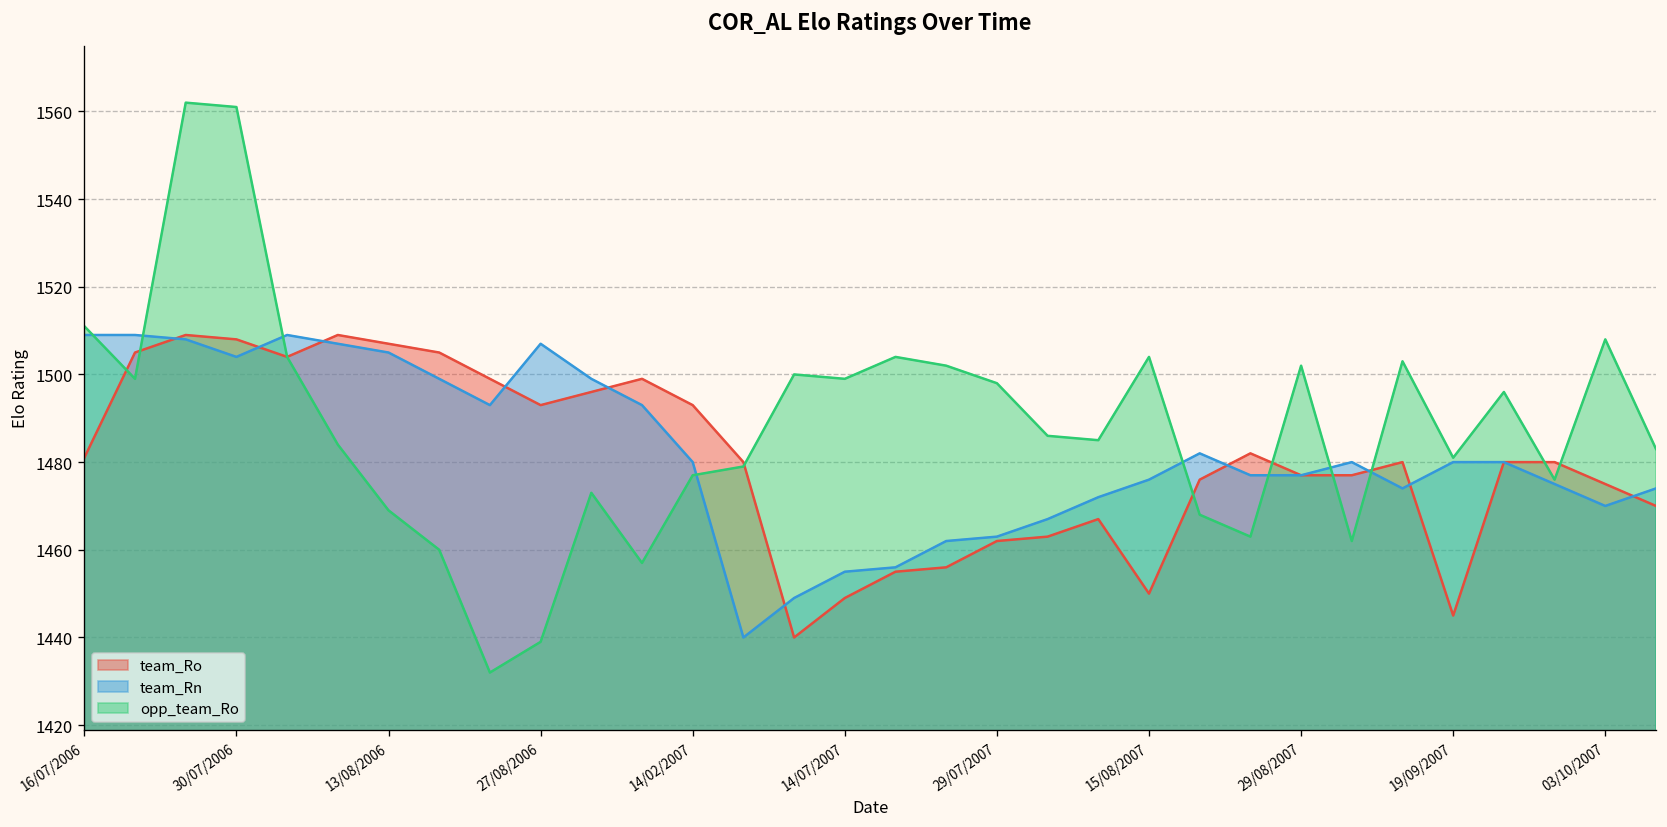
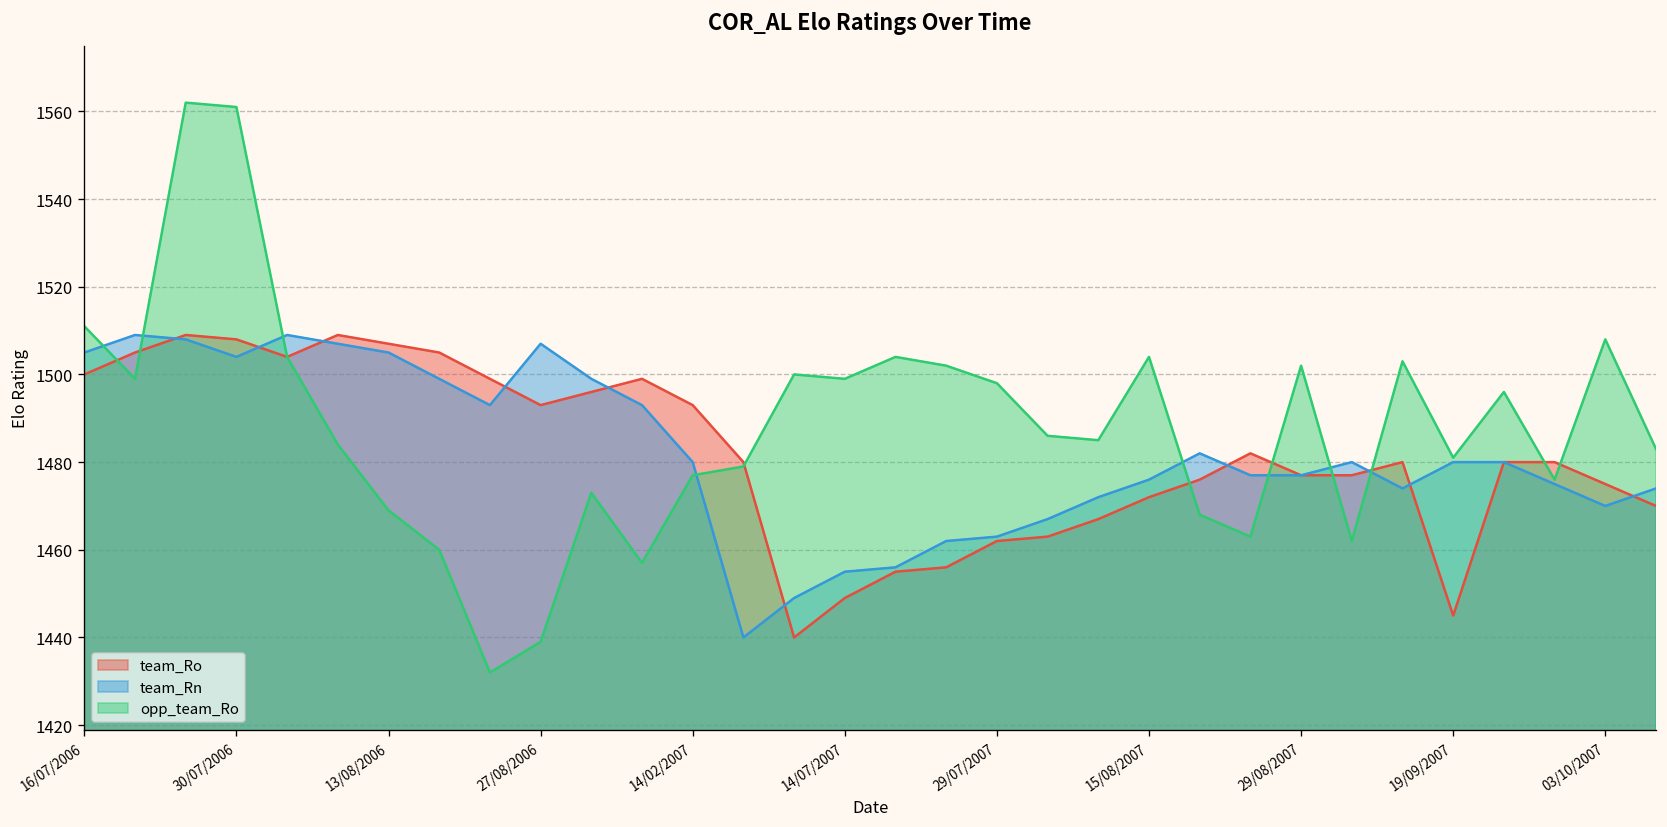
  {
    "team_Ro": {
-     "16/07/2006": 1481,
+     "16/07/2006": 1500,
      "30/07/2006": 1508,
      "13/08/2006": 1507,
      "27/08/2006": 1493,
      "14/02/2007": 1493,
      "14/07/2007": 1449,
      "29/07/2007": 1462,
-     "15/08/2007": 1450,
+     "15/08/2007": 1472,
      "19/09/2007": 1445,
      "03/10/2007": 1475
    },
    "team_Rn": {
-     "16/07/2006": 1509,
+     "16/07/2006": 1505,
      "30/07/2006": 1504,
      "13/08/2006": 1505,
      "27/08/2006": 1507,
      "14/02/2007": 1480,
      "14/07/2007": 1455,
      "29/07/2007": 1463,
      "15/08/2007": 1476,
      "19/09/2007": 1480,
      "03/10/2007": 1470
    },
    "opp_team_Ro": {
      "16/07/2006": 1511,
      "30/07/2006": 1561,
      "13/08/2006": 1469,
      "27/08/2006": 1439,
      "14/02/2007": 1477,
      "14/07/2007": 1499,
      "29/07/2007": 1498,
      "15/08/2007": 1504,
      "29/08/2007": 1502,
      "19/09/2007": 1481,
      "03/10/2007": 1508
    }
  }
